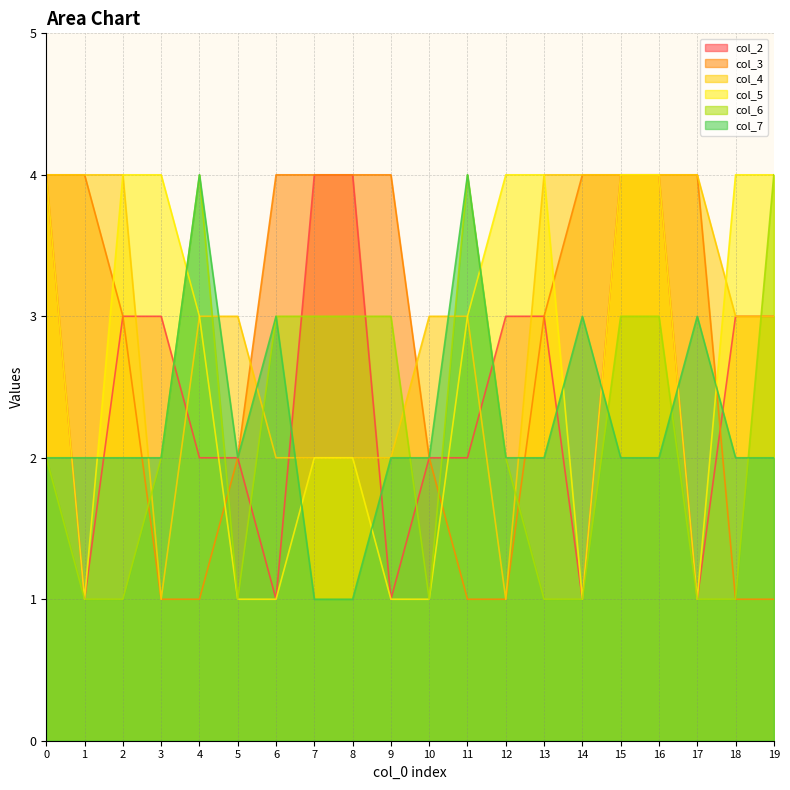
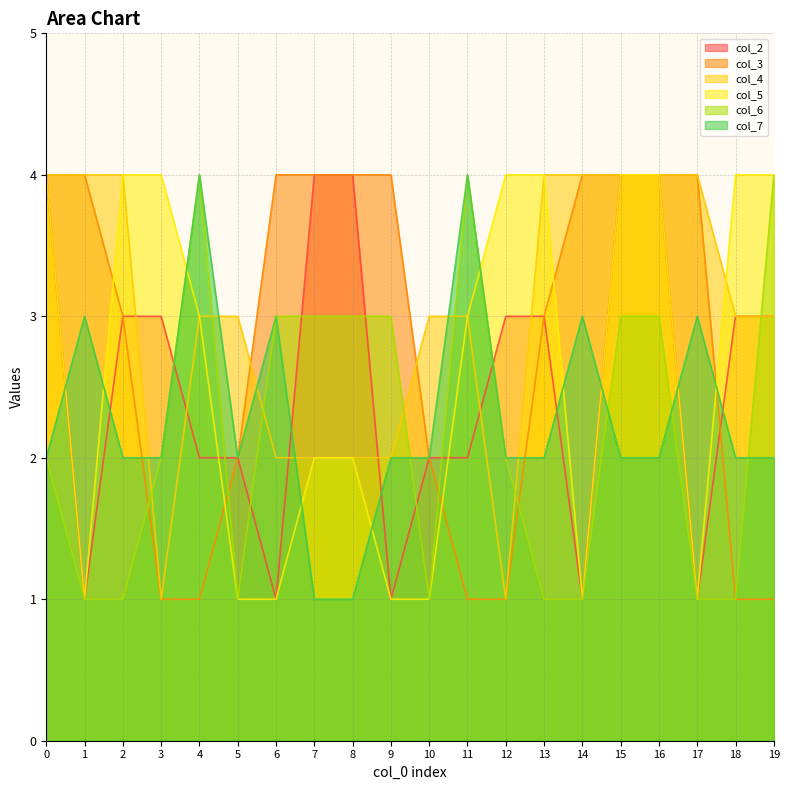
  {
    "col_2": {
      "3": 3,
      "4": 2,
      "11": 2,
      "12": 3
    },
    "col_6": {
      "2": 1,
      "7": 3,
      "8": 3,
      "9": 3,
      "13": 1,
      "15": 3,
      "16": 3
    },
    "col_7": {
-     "1": 2,
+     "1": 3,
      "2": 2,
      "7": 1,
      "8": 1,
      "13": 2,
      "14": 3,
      "15": 2,
      "16": 2,
      "17": 3,
      "18": 2,
      "19": 2
    }
  }
